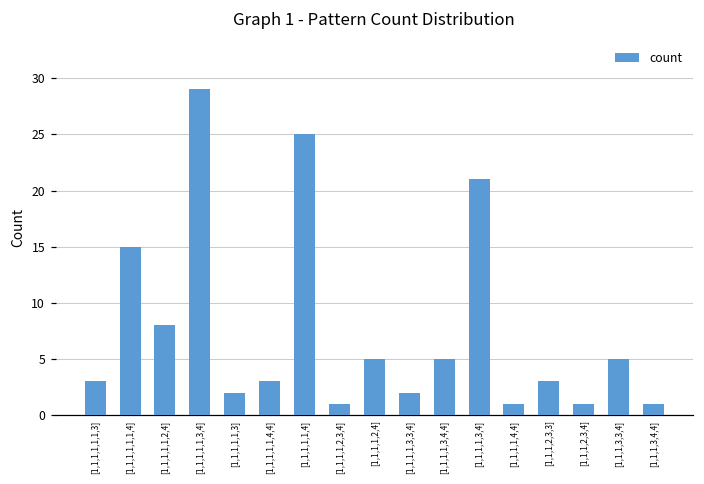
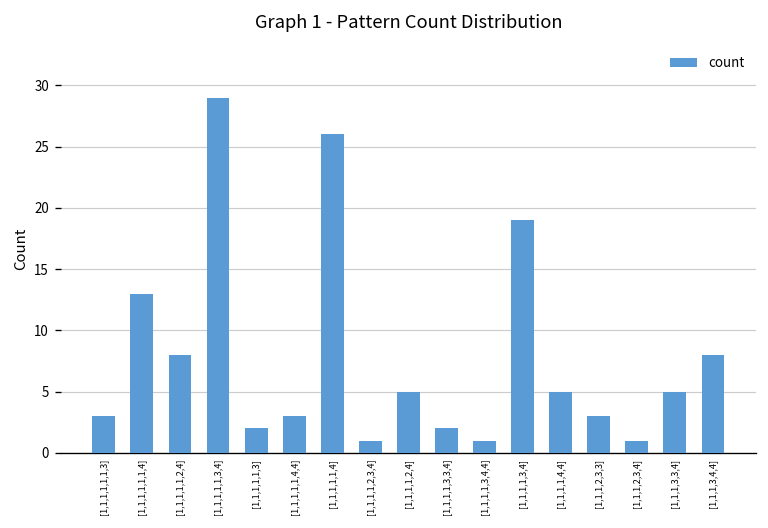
  {
    "[1,1,1,1,1,1,3]": 3,
-   "[1,1,1,1,1,1,4]": 15,
+   "[1,1,1,1,1,1,4]": 13,
    "[1,1,1,1,1,2,4]": 8,
    "[1,1,1,1,1,3,4]": 29,
    "[1,1,1,1,1,3]": 2,
    "[1,1,1,1,1,4,4]": 3,
-   "[1,1,1,1,1,4]": 25,
+   "[1,1,1,1,1,4]": 26,
    "[1,1,1,1,2,3,4]": 1,
    "[1,1,1,1,2,4]": 5,
    "[1,1,1,1,3,3,4]": 2,
-   "[1,1,1,1,3,4,4]": 5,
-   "[1,1,1,1,3,4]": 21,
-   "[1,1,1,1,4,4]": 1,
+   "[1,1,1,1,3,4,4]": 1,
+   "[1,1,1,1,3,4]": 19,
+   "[1,1,1,1,4,4]": 5,
    "[1,1,1,2,3,3]": 3,
    "[1,1,1,2,3,4]": 1,
    "[1,1,1,3,3,4]": 5,
-   "[1,1,1,3,4,4]": 1
+   "[1,1,1,3,4,4]": 8
  }
